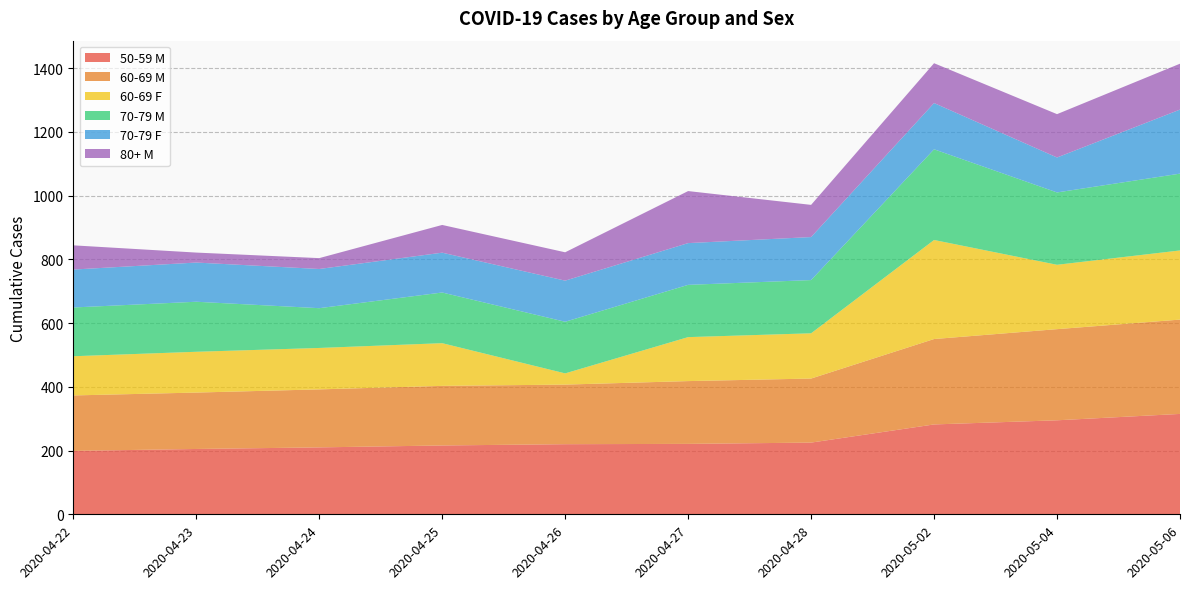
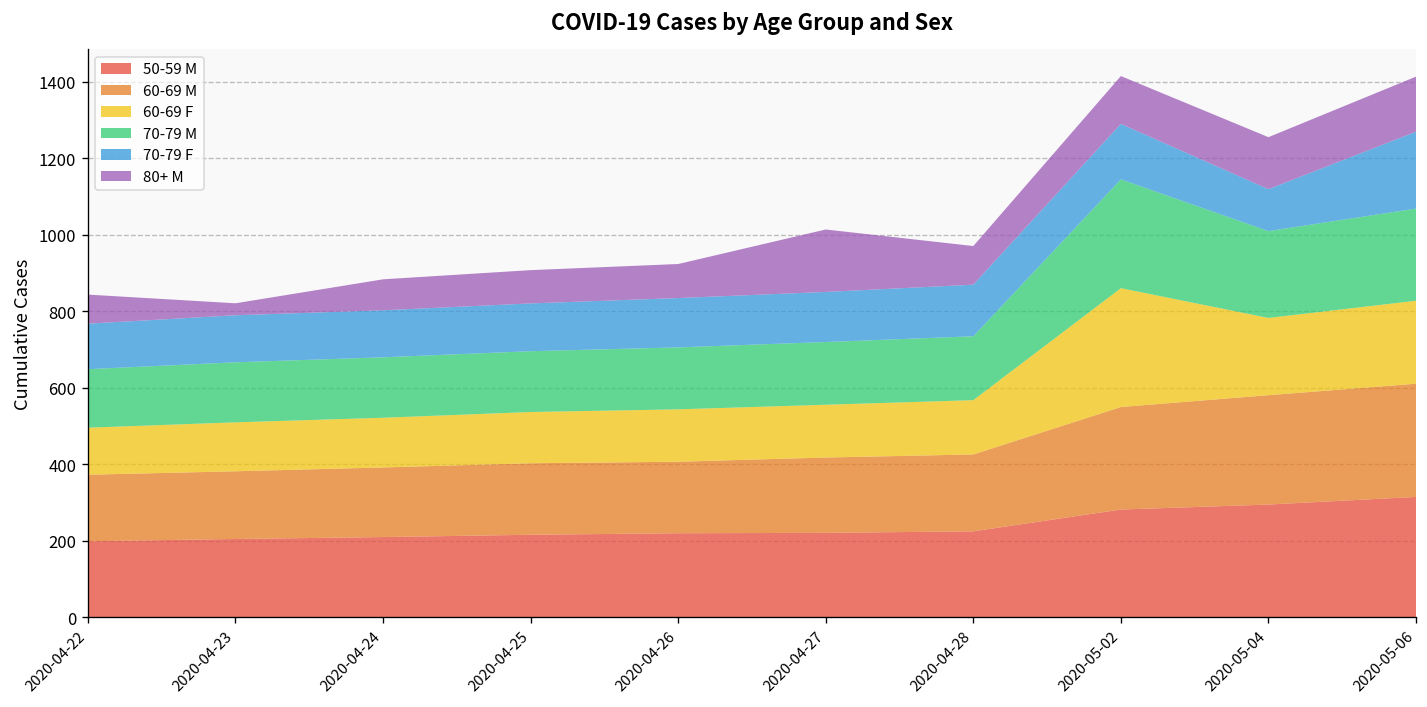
  {
    "60-69 F": {
      "2020-04-22": 120,
      "2020-04-23": 130,
      "2020-04-24": 130,
      "2020-04-25": 130,
-     "2020-04-26": 40,
+     "2020-04-26": 140,
      "2020-04-27": 140,
      "2020-04-28": 140,
      "2020-05-02": 310,
      "2020-05-04": 200,
      "2020-05-06": 220
    },
    "70-79 M": {
      "2020-04-22": 150,
      "2020-04-23": 160,
-     "2020-04-24": 120,
+     "2020-04-24": 160,
      "2020-04-25": 160,
      "2020-04-26": 160,
      "2020-04-27": 160,
      "2020-04-28": 170,
      "2020-05-02": 280,
      "2020-05-04": 230,
      "2020-05-06": 240
    },
    "70-79 F": {
      "2020-04-22": 120,
      "2020-04-23": 120,
      "2020-04-24": 120,
      "2020-04-25": 130,
      "2020-04-26": 130,
      "2020-04-27": 130,
      "2020-04-28": 140,
      "2020-05-02": 150,
      "2020-05-04": 110,
      "2020-05-06": 200
    },
    "80+ M": {
      "2020-04-22": 80,
      "2020-04-23": 30,
-     "2020-04-24": 30,
+     "2020-04-24": 80,
      "2020-04-25": 90,
      "2020-04-26": 90,
      "2020-04-27": 160,
      "2020-04-28": 100,
      "2020-05-02": 130,
      "2020-05-04": 140,
      "2020-05-06": 140
    }
  }
